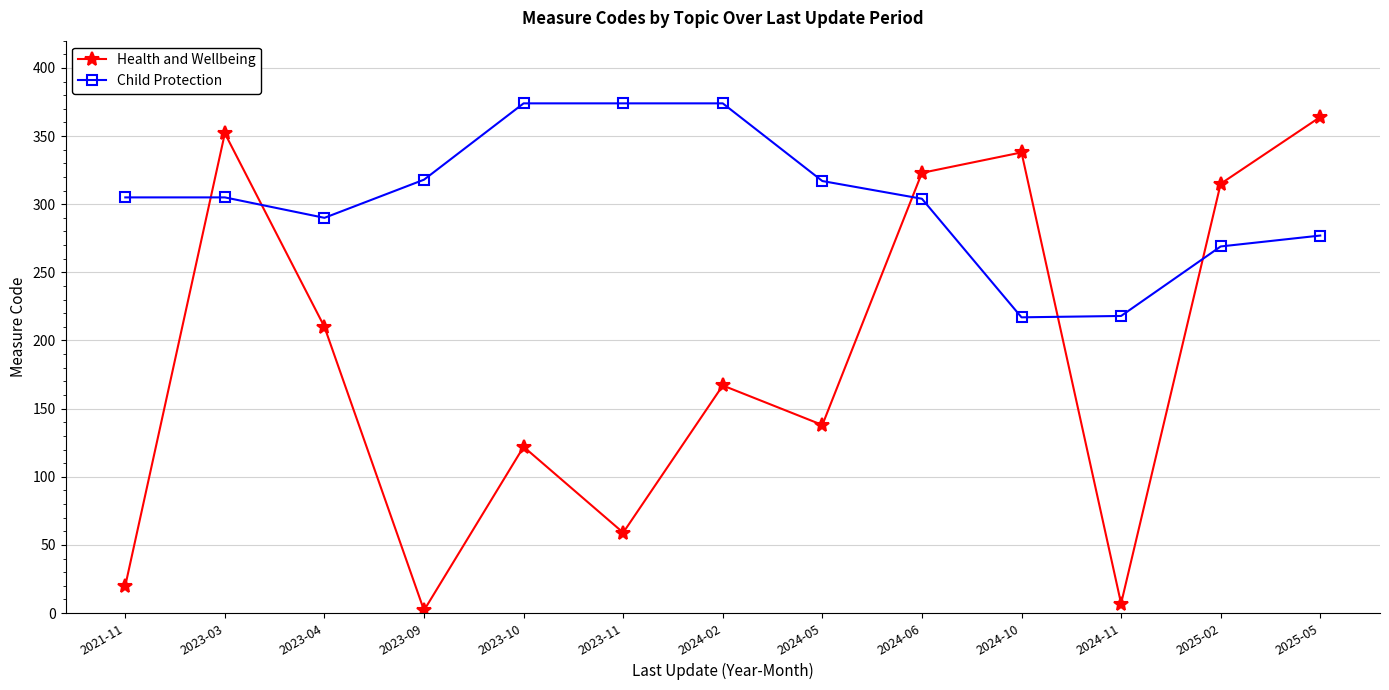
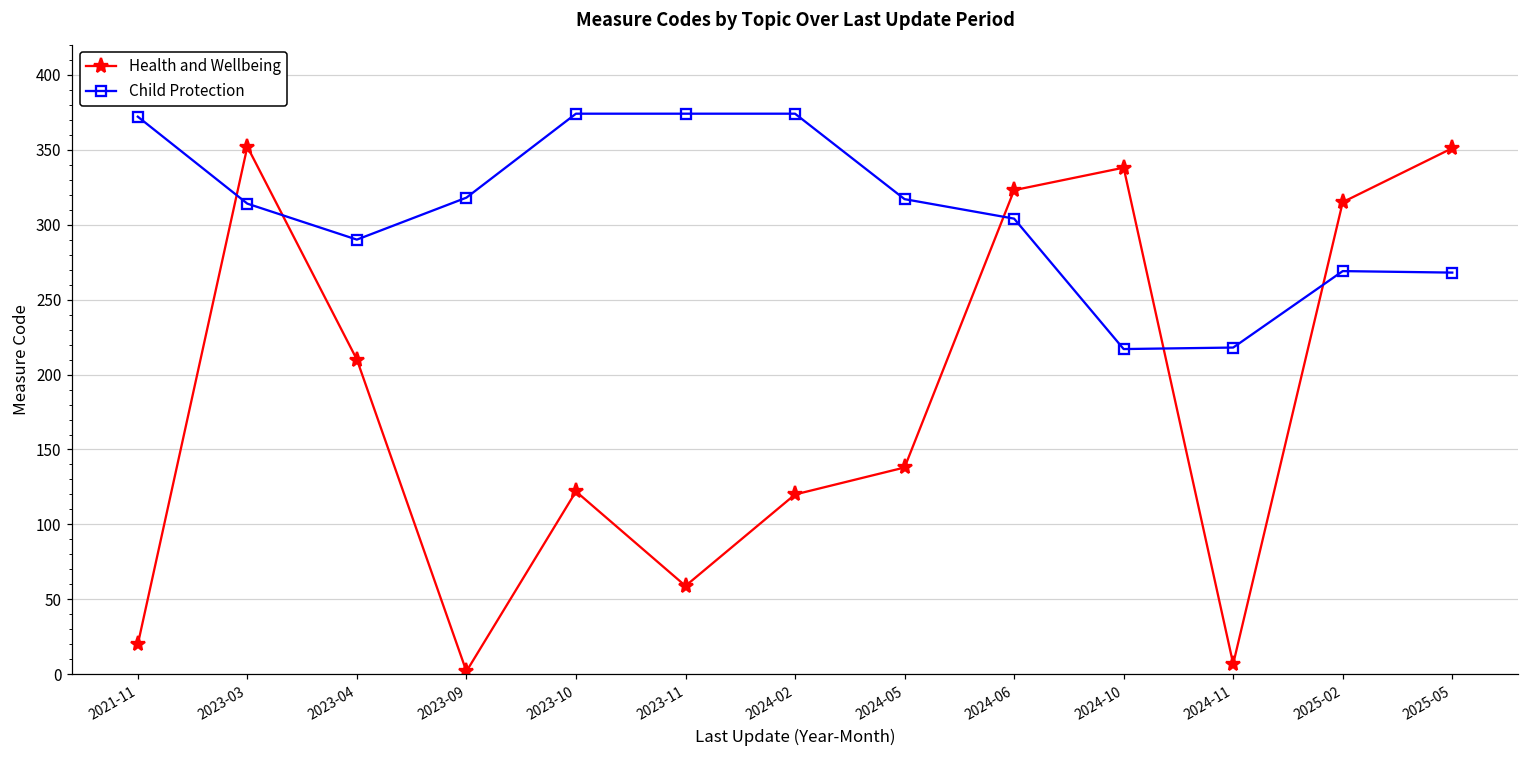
  {
    "Health and Wellbeing": {
      "2021-11": 20,
      "2023-03": 352,
      "2023-04": 210,
      "2023-09": 2,
      "2023-10": 122,
      "2023-11": 59,
-     "2024-02": 167,
+     "2024-02": 120,
      "2024-05": 138,
      "2024-06": 323,
      "2024-10": 338,
      "2024-11": 7,
      "2025-02": 315,
-     "2025-05": 364
+     "2025-05": 351
    },
    "Child Protection": {
-     "2021-11": 305,
-     "2023-03": 305,
+     "2021-11": 372,
+     "2023-03": 314,
      "2023-04": 290,
      "2023-09": 318,
      "2023-10": 374,
      "2023-11": 374,
      "2024-02": 374,
      "2024-05": 317,
      "2024-06": 304,
      "2024-10": 217,
      "2024-11": 218,
      "2025-02": 269,
-     "2025-05": 277
+     "2025-05": 268
    }
  }
